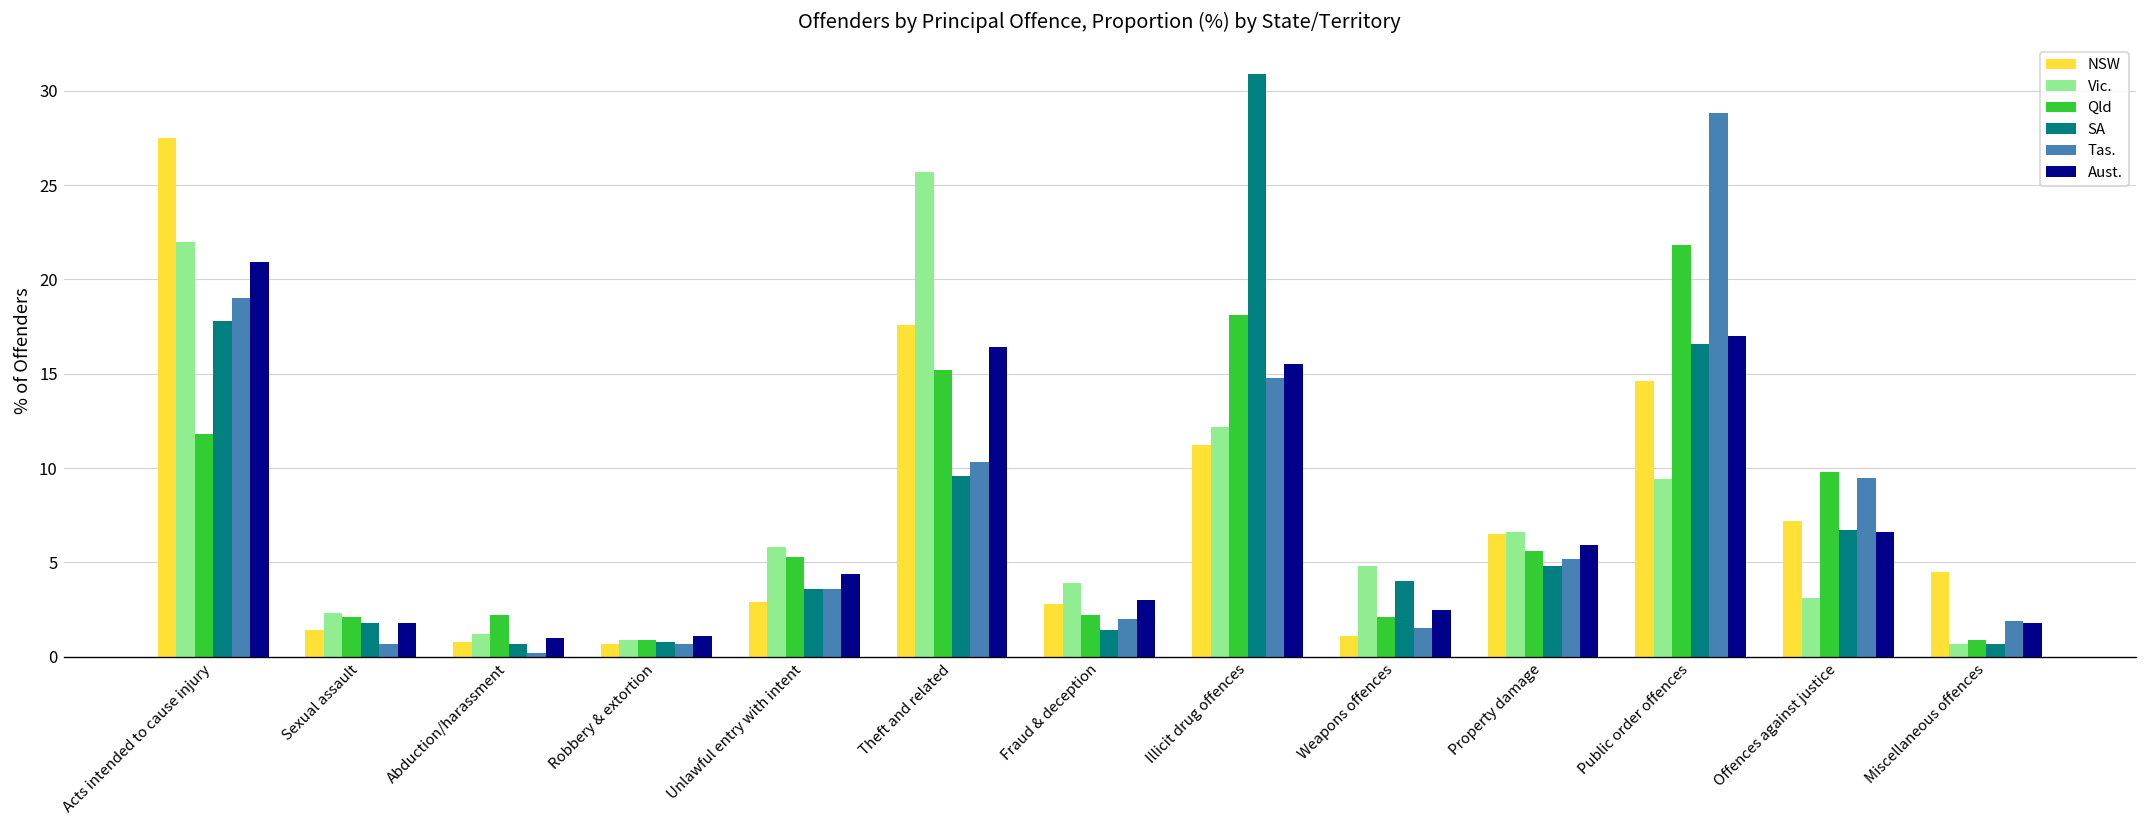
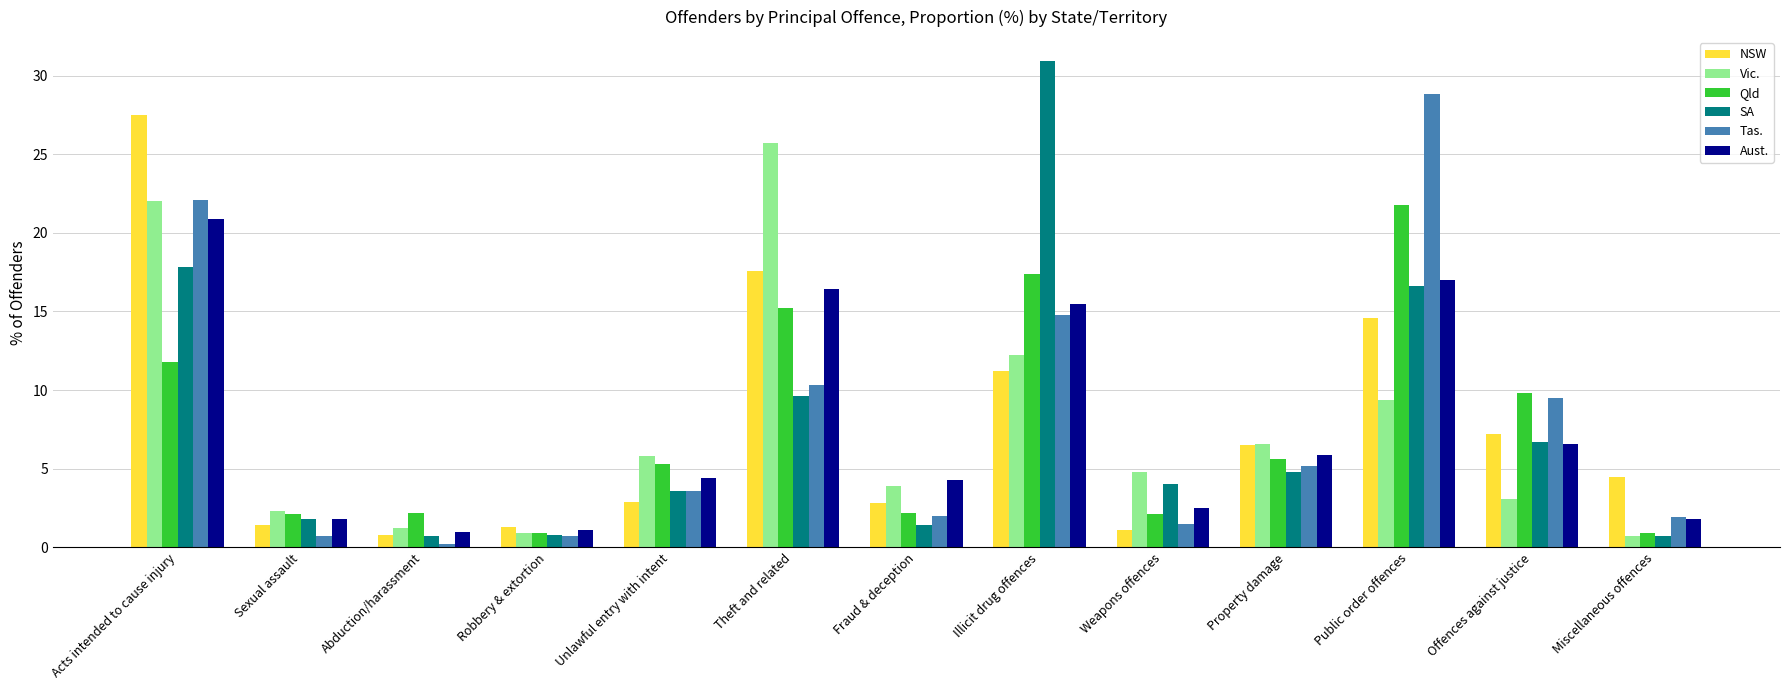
  {
    "NSW": {
      "Acts intended to cause injury": 27.5,
      "Sexual assault": 1.4,
      "Abduction/harassment": 0.8,
-     "Robbery & extortion": 0.7,
+     "Robbery & extortion": 1.3,
      "Unlawful entry with intent": 2.9,
      "Theft and related": 17.6,
      "Fraud & deception": 2.8,
      "Illicit drug offences": 11.2,
      "Weapons offences": 1.1,
      "Property damage": 6.5,
      "Public order offences": 14.6,
      "Offences against justice": 7.2,
      "Miscellaneous offences": 4.5
    },
    "Vic.": {
      "Acts intended to cause injury": 22.0,
      "Sexual assault": 2.3,
      "Abduction/harassment": 1.2,
      "Robbery & extortion": 0.9,
      "Unlawful entry with intent": 5.8,
      "Theft and related": 25.7,
      "Fraud & deception": 3.9,
      "Illicit drug offences": 12.2,
      "Weapons offences": 4.8,
      "Property damage": 6.6,
      "Public order offences": 9.4,
      "Offences against justice": 3.1,
      "Miscellaneous offences": 0.7
    },
    "Qld": {
      "Acts intended to cause injury": 11.8,
      "Sexual assault": 2.1,
      "Abduction/harassment": 2.2,
      "Robbery & extortion": 0.9,
      "Unlawful entry with intent": 5.3,
      "Theft and related": 15.2,
      "Fraud & deception": 2.2,
-     "Illicit drug offences": 18.1,
+     "Illicit drug offences": 17.4,
      "Weapons offences": 2.1,
      "Property damage": 5.6,
      "Public order offences": 21.8,
      "Offences against justice": 9.8,
      "Miscellaneous offences": 0.9
    },
    "SA": {
      "Acts intended to cause injury": 17.8,
      "Sexual assault": 1.8,
      "Abduction/harassment": 0.7,
      "Robbery & extortion": 0.8,
      "Unlawful entry with intent": 3.6,
      "Theft and related": 9.6,
      "Fraud & deception": 1.4,
      "Illicit drug offences": 30.9,
      "Weapons offences": 4.0,
      "Property damage": 4.8,
      "Public order offences": 16.6,
      "Offences against justice": 6.7,
      "Miscellaneous offences": 0.7
    },
    "Tas.": {
-     "Acts intended to cause injury": 19.0,
+     "Acts intended to cause injury": 22.1,
      "Sexual assault": 0.7,
      "Abduction/harassment": 0.2,
      "Robbery & extortion": 0.7,
      "Unlawful entry with intent": 3.6,
      "Theft and related": 10.3,
      "Fraud & deception": 2.0,
      "Illicit drug offences": 14.8,
      "Weapons offences": 1.5,
      "Property damage": 5.2,
      "Public order offences": 28.8,
      "Offences against justice": 9.5,
      "Miscellaneous offences": 1.9
    },
    "Aust.": {
      "Acts intended to cause injury": 20.9,
      "Sexual assault": 1.8,
      "Abduction/harassment": 1.0,
      "Robbery & extortion": 1.1,
      "Unlawful entry with intent": 4.4,
      "Theft and related": 16.4,
-     "Fraud & deception": 3.0,
+     "Fraud & deception": 4.3,
      "Illicit drug offences": 15.5,
      "Weapons offences": 2.5,
      "Property damage": 5.9,
      "Public order offences": 17.0,
      "Offences against justice": 6.6,
      "Miscellaneous offences": 1.8
    }
  }
